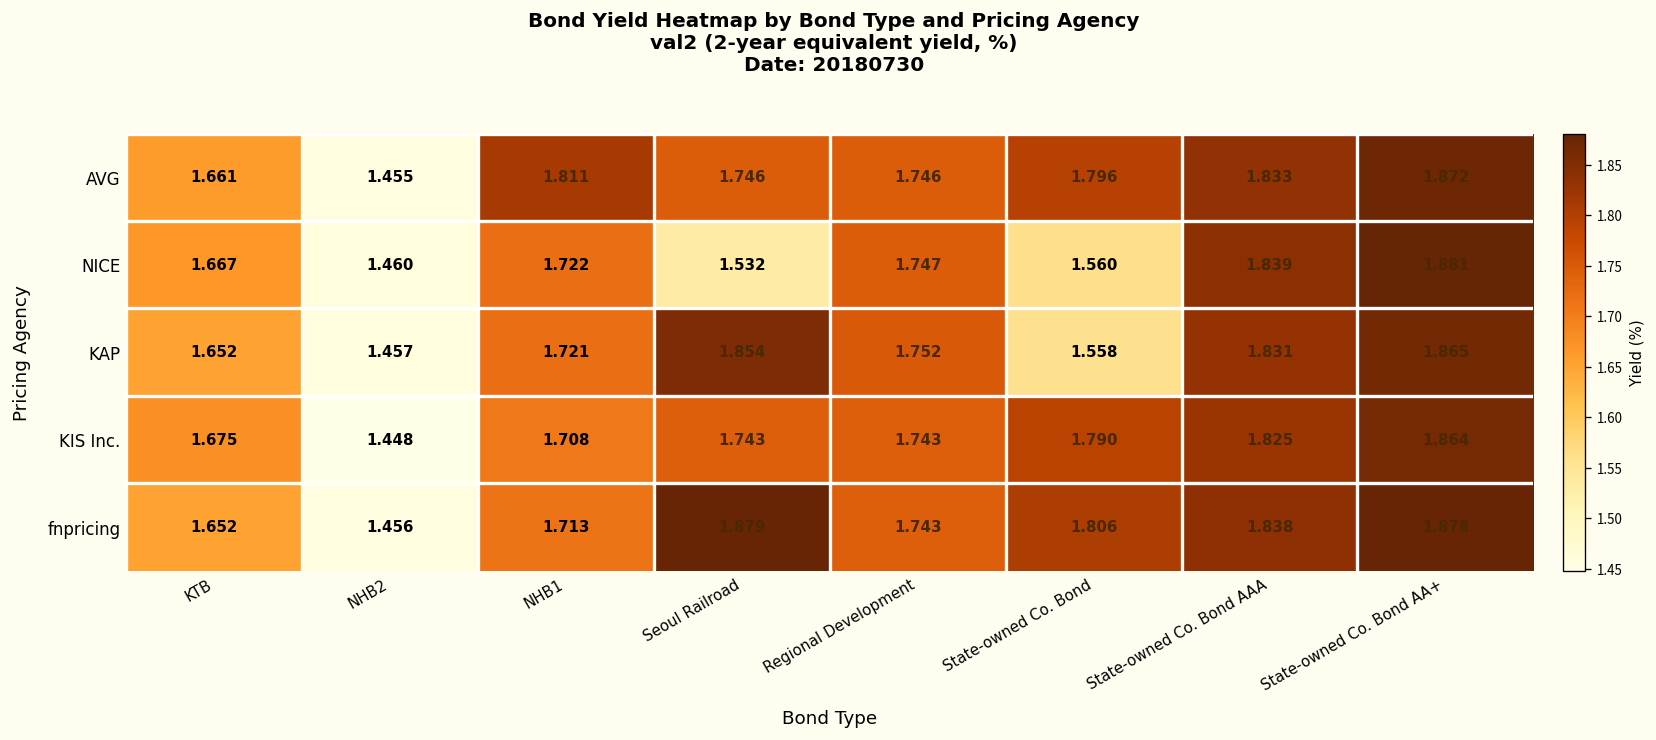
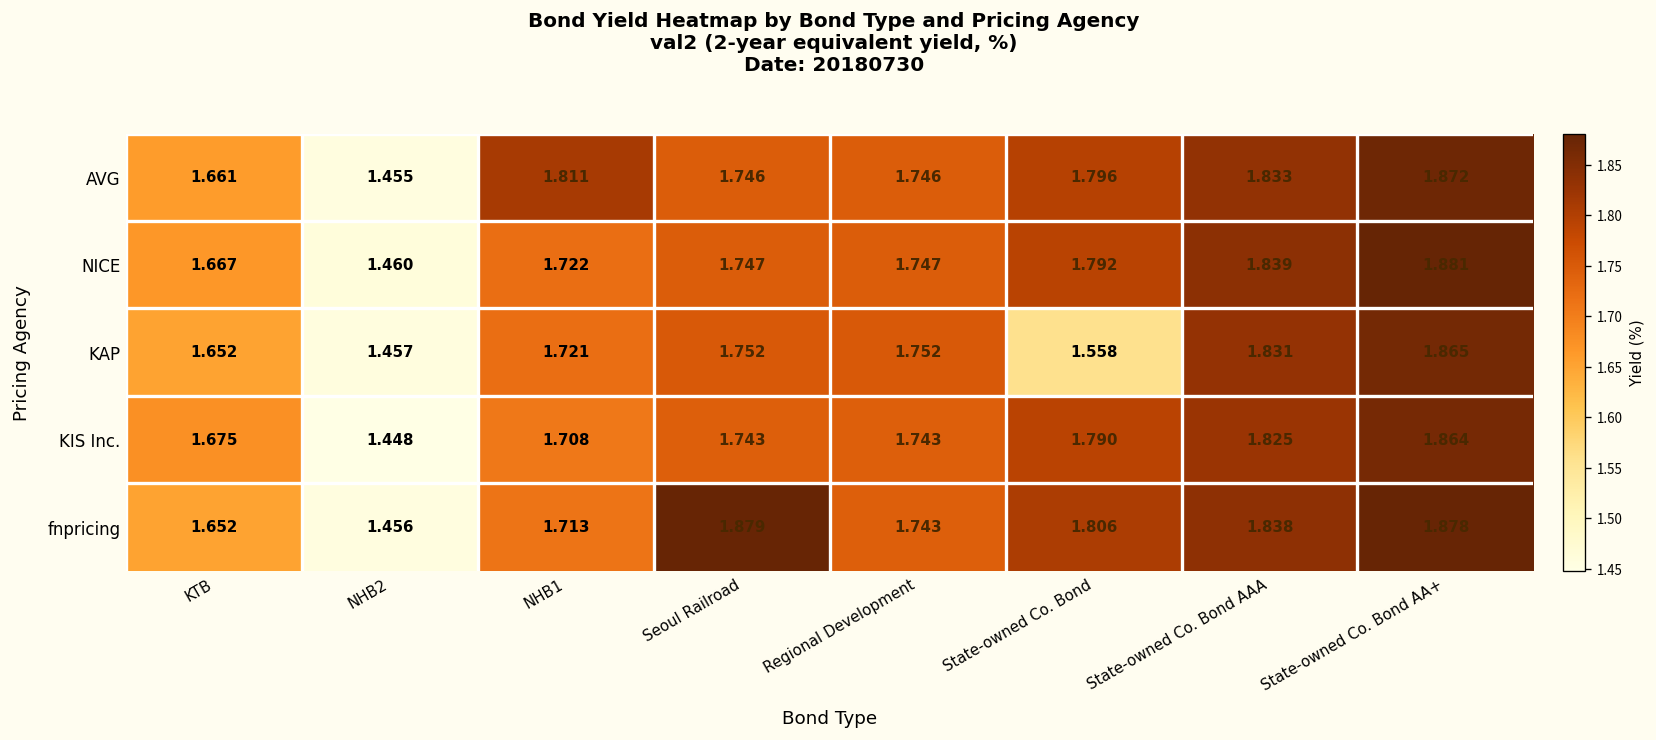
  {
    "AVG": {
      "KTB": 1.661,
      "NHB2": 1.455,
      "NHB1": 1.811,
      "Seoul Railroad": 1.746,
      "Regional Development": 1.746,
      "State-owned Co. Bond": 1.796,
      "State-owned Co. Bond AAA": 1.833
    },
    "NICE": {
      "KTB": 1.667,
      "NHB2": 1.460,
      "NHB1": 1.722,
-     "Seoul Railroad": 1.532,
+     "Seoul Railroad": 1.747,
      "Regional Development": 1.747,
-     "State-owned Co. Bond": 1.560,
+     "State-owned Co. Bond": 1.792,
      "State-owned Co. Bond AAA": 1.839
    },
    "KAP": {
      "KTB": 1.652,
      "NHB2": 1.457,
      "NHB1": 1.721,
-     "Seoul Railroad": 1.854,
+     "Seoul Railroad": 1.752,
      "Regional Development": 1.752,
      "State-owned Co. Bond": 1.558,
      "State-owned Co. Bond AAA": 1.831
    },
    "KIS Inc.": {
      "KTB": 1.675,
      "NHB2": 1.448,
      "NHB1": 1.708,
      "Seoul Railroad": 1.743,
      "Regional Development": 1.743,
      "State-owned Co. Bond": 1.790,
      "State-owned Co. Bond AAA": 1.825
    },
    "fnpricing": {
      "KTB": 1.652,
      "NHB2": 1.456,
      "NHB1": 1.713,
      "Regional Development": 1.743,
      "State-owned Co. Bond": 1.806,
      "State-owned Co. Bond AAA": 1.838
    }
  }
